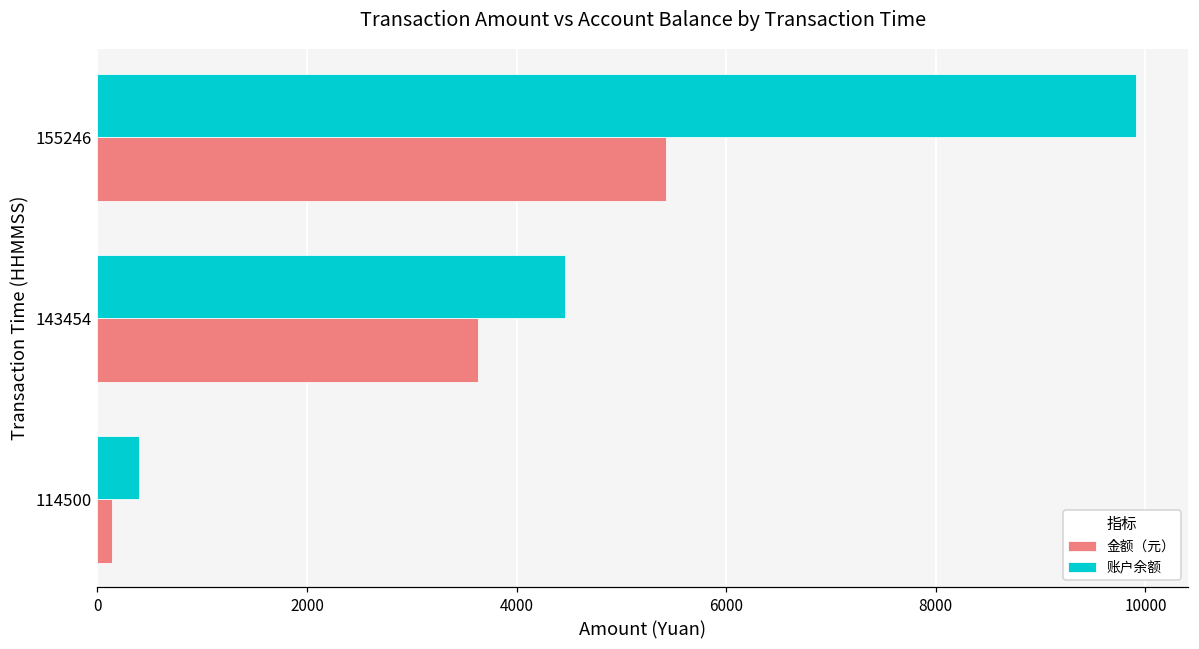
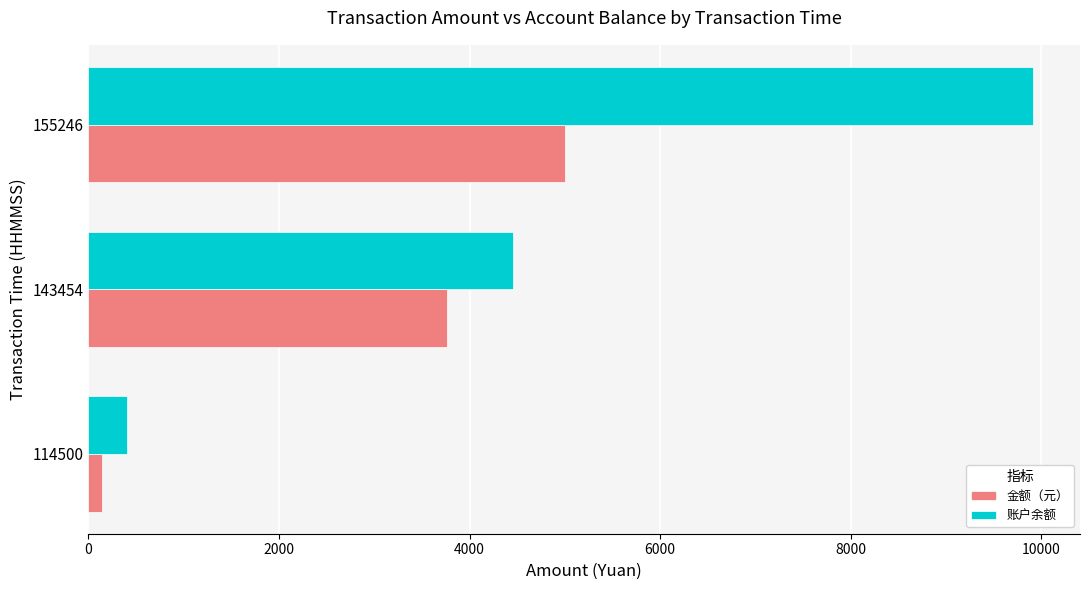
  {
    "金额（元）": {
-     "155246": 5400,
-     "143454": 3600,
+     "155246": 5000,
+     "143454": 3800,
      "114500": 100
    },
    "账户余额": {
      "155246": 9900,
      "143454": 4500,
      "114500": 400
    }
  }
